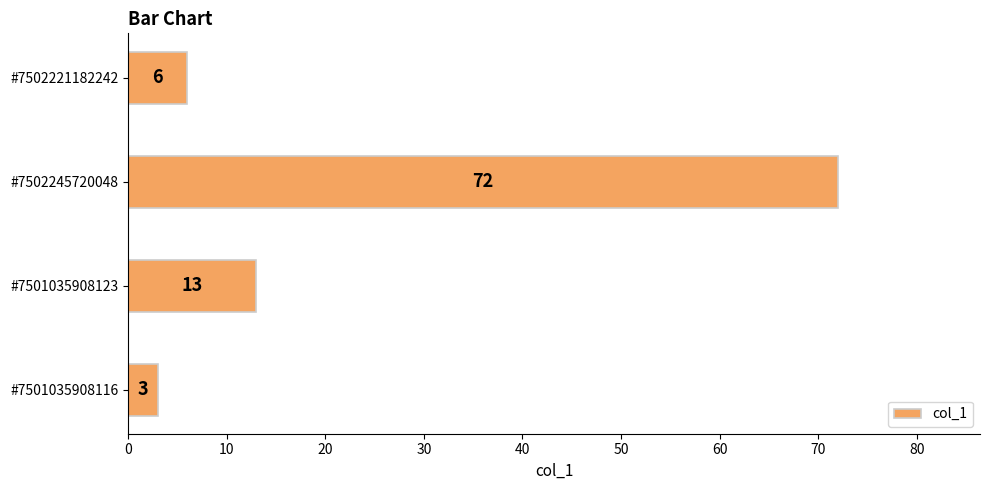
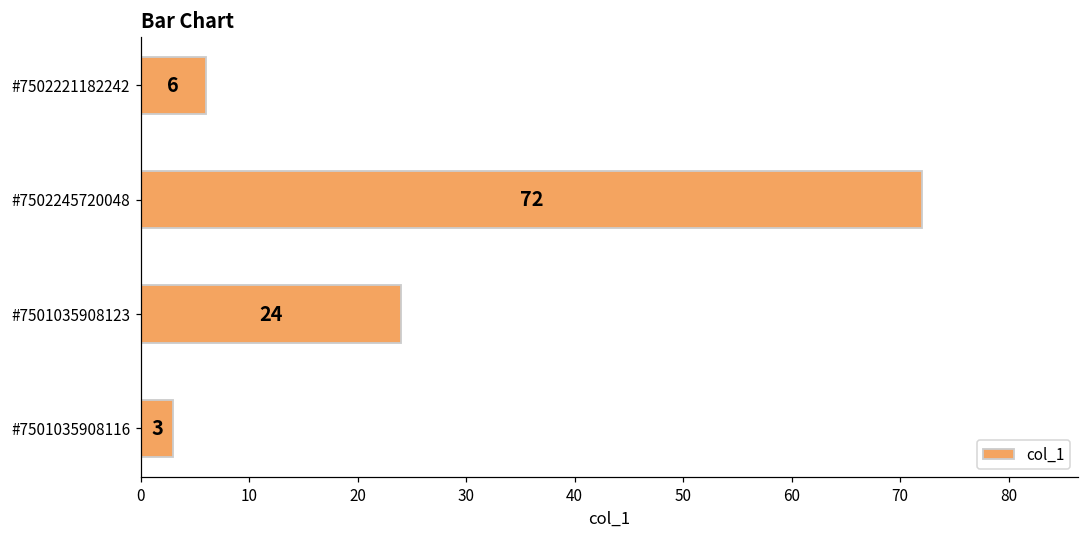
  {
    "#7502221182242": 6,
    "#7502245720048": 72,
-   "#7501035908123": 13,
+   "#7501035908123": 24,
    "#7501035908116": 3
  }
